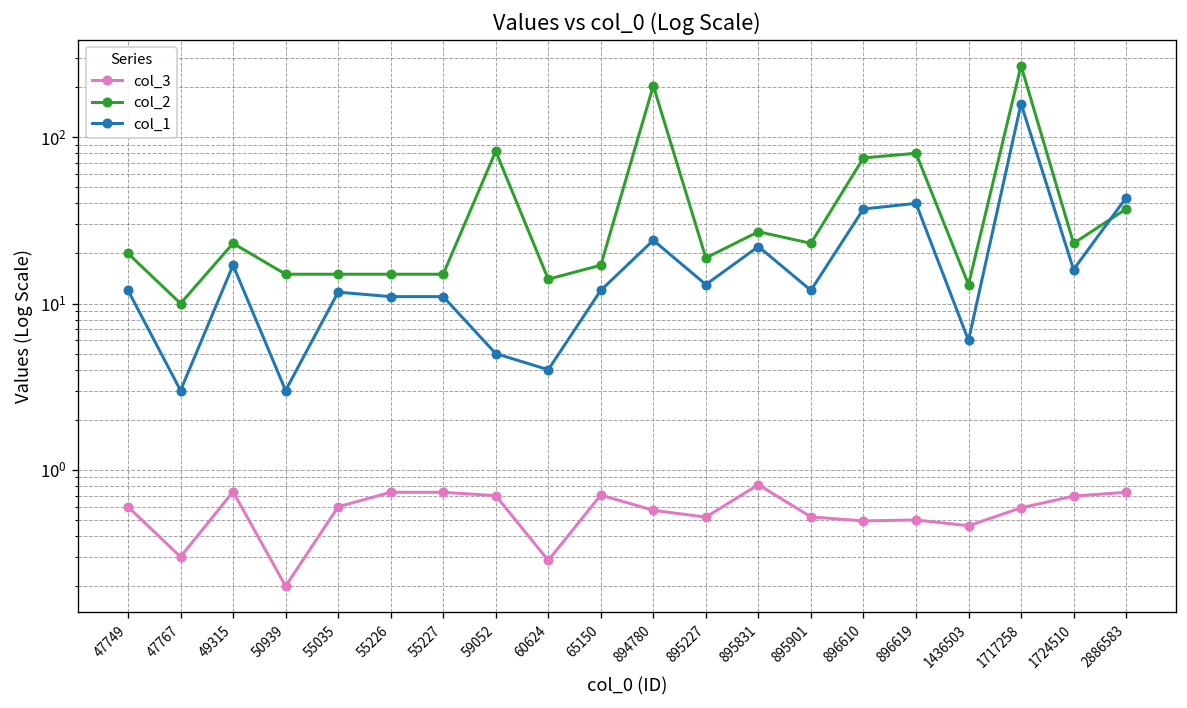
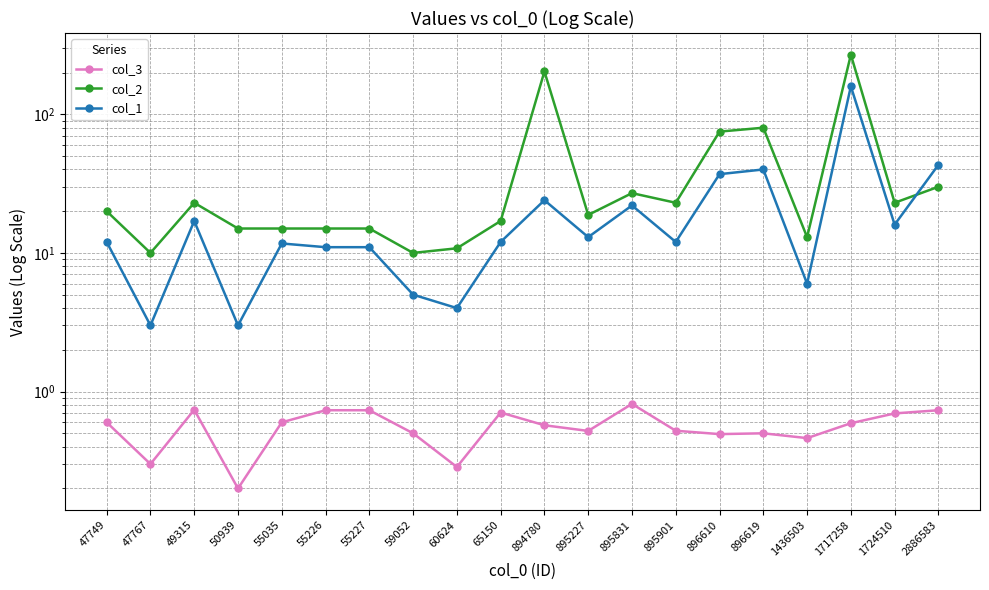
  {
    "col_3": {
      "47749": 0.6,
      "47767": 0.3,
      "49315": 0.7,
      "50939": 0.2,
      "55035": 0.6,
      "55226": 0.7,
      "55227": 0.7,
-     "59052": 0.7,
+     "59052": 0.5,
      "60624": 0.29,
      "65150": 0.7,
      "894780": 0.57,
      "895227": 0.5,
      "895831": 0.8,
      "895901": 0.52,
      "896610": 0.5,
      "896619": 0.5,
      "1436503": 0.46,
      "1717258": 0.6,
      "1724510": 0.7,
      "2886583": 0.7
    },
    "col_2": {
      "47749": 20,
      "47767": 10,
      "49315": 23,
      "50939": 15,
      "55035": 15,
      "55226": 15,
      "55227": 15,
-     "59052": 80,
-     "60624": 14,
+     "59052": 10,
+     "60624": 11,
      "65150": 17,
      "894780": 200,
      "895227": 19,
      "895831": 27,
      "895901": 23,
      "896610": 80,
      "896619": 80,
      "1436503": 13,
      "1717258": 270,
      "1724510": 23,
-     "2886583": 37
+     "2886583": 30
    },
    "col_1": {
      "47749": 12,
      "47767": 3.0,
      "49315": 17,
      "50939": 3.0,
      "55035": 12,
      "55226": 11,
      "55227": 11,
      "59052": 5.0,
      "60624": 4.0,
      "65150": 12,
      "894780": 24,
      "895227": 13,
      "895831": 22,
      "895901": 12,
      "896610": 37,
      "896619": 40,
      "1436503": 6.0,
      "1717258": 160,
      "1724510": 16,
      "2886583": 43
    }
  }
